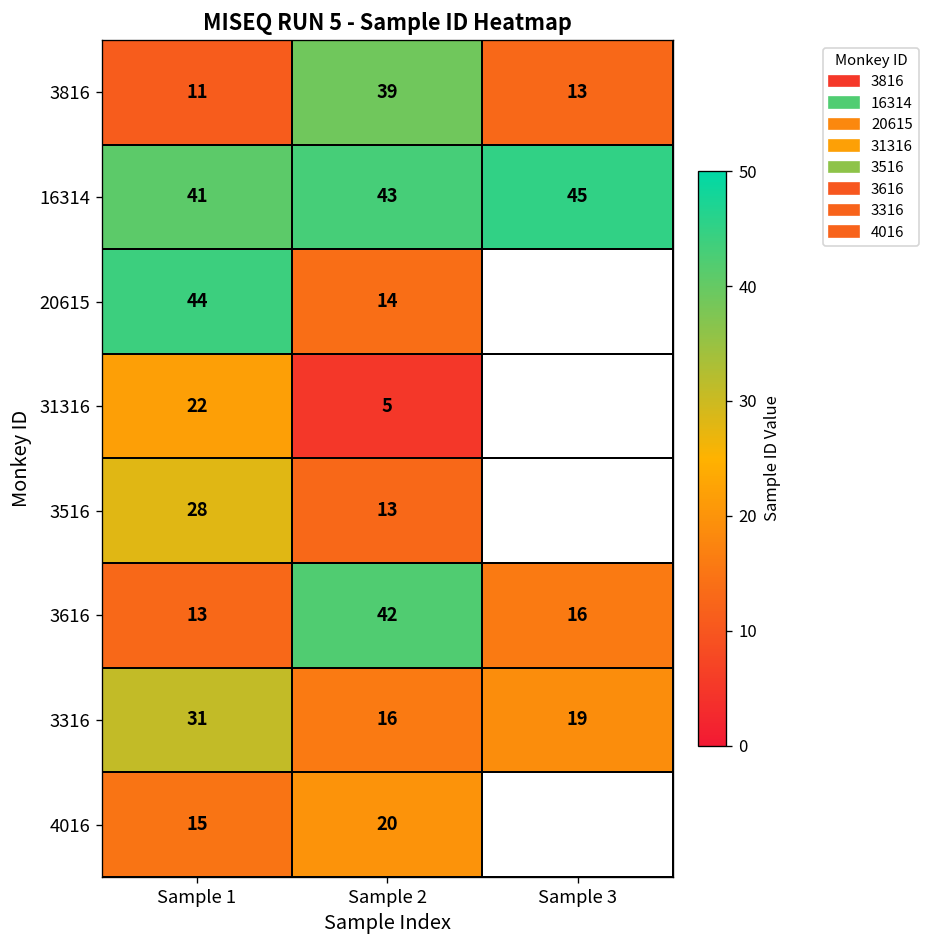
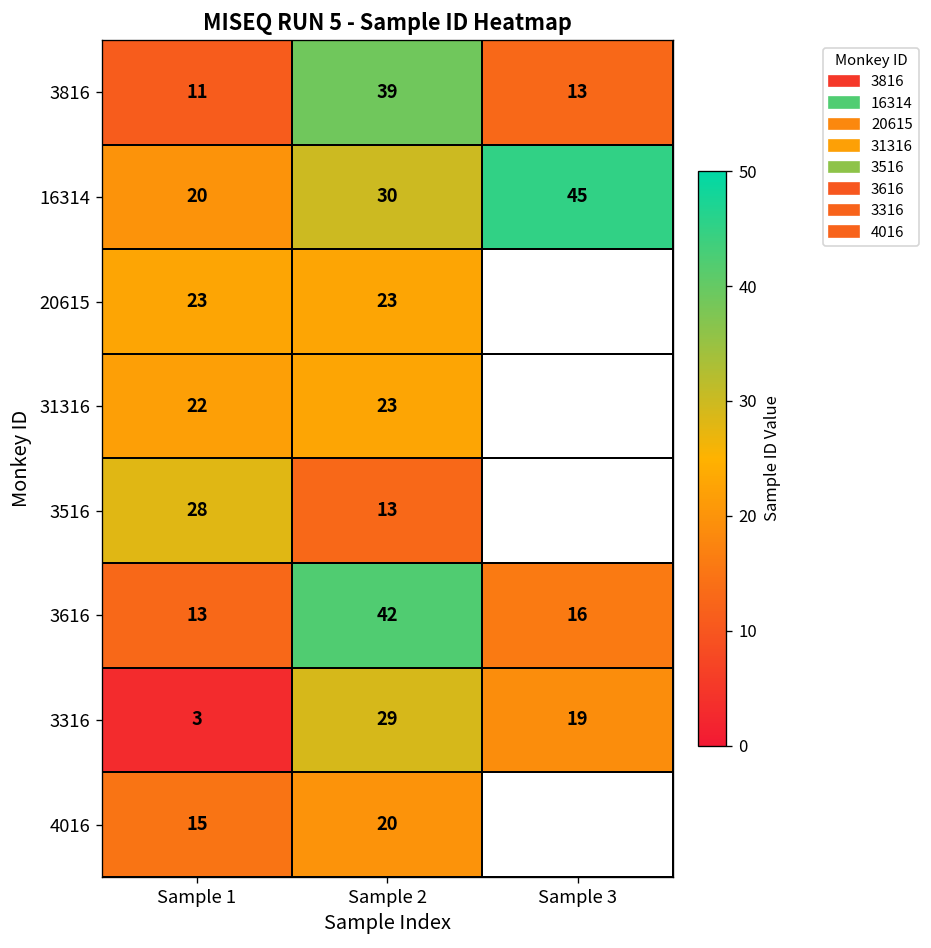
  {
    "3816": {
      "Sample 1": 11,
      "Sample 2": 39,
      "Sample 3": 13
    },
    "16314": {
-     "Sample 1": 41,
-     "Sample 2": 43,
+     "Sample 1": 20,
+     "Sample 2": 30,
      "Sample 3": 45
    },
    "20615": {
-     "Sample 1": 44,
-     "Sample 2": 14
+     "Sample 1": 23,
+     "Sample 2": 23
    },
    "31316": {
      "Sample 1": 22,
-     "Sample 2": 5
+     "Sample 2": 23
    },
    "3516": {
      "Sample 1": 28,
      "Sample 2": 13
    },
    "3616": {
      "Sample 1": 13,
      "Sample 2": 42,
      "Sample 3": 16
    },
    "3316": {
-     "Sample 1": 31,
-     "Sample 2": 16,
+     "Sample 1": 3,
+     "Sample 2": 29,
      "Sample 3": 19
    },
    "4016": {
      "Sample 1": 15,
      "Sample 2": 20
    }
  }
